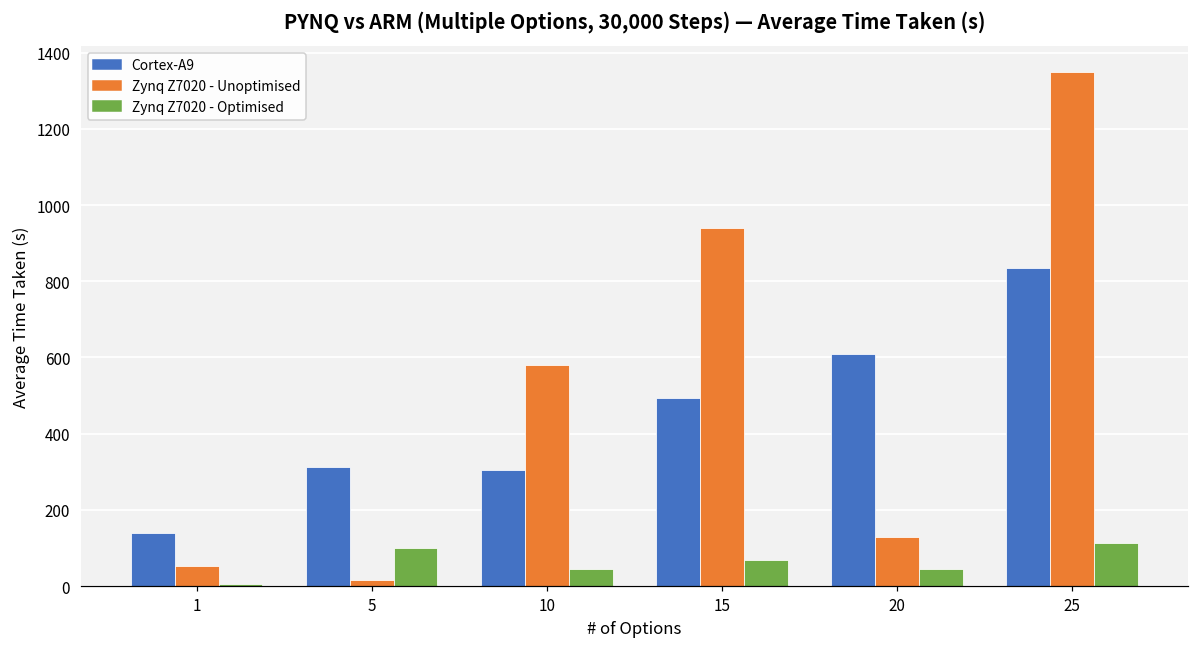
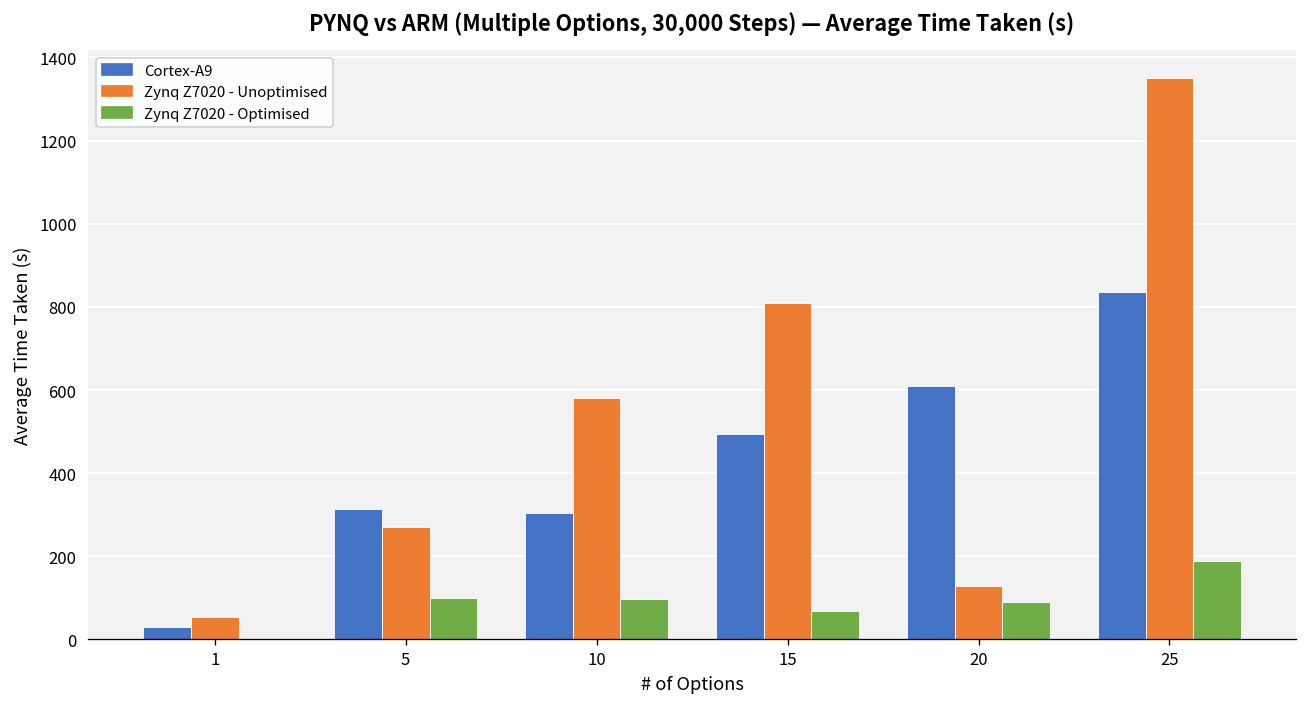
  {
    "Cortex-A9": {
-     "1": 140,
+     "1": 30,
      "5": 310,
      "10": 300,
      "15": 490,
      "20": 610,
      "25": 840
    },
    "Zynq Z7020 - Unoptimised": {
      "1": 50,
-     "5": 10,
+     "5": 270,
      "10": 580,
-     "15": 940,
+     "15": 810,
      "20": 130,
      "25": 1350
    },
    "Zynq Z7020 - Optimised": {
      "5": 100,
-     "10": 50,
+     "10": 100,
      "15": 70,
-     "20": 50,
-     "25": 110
+     "20": 90,
+     "25": 190
    }
  }
